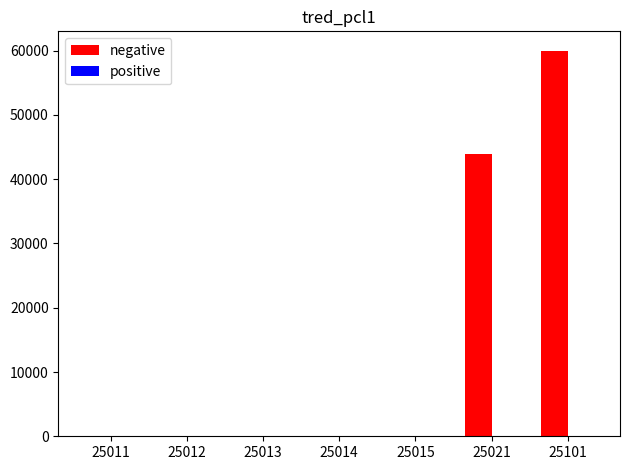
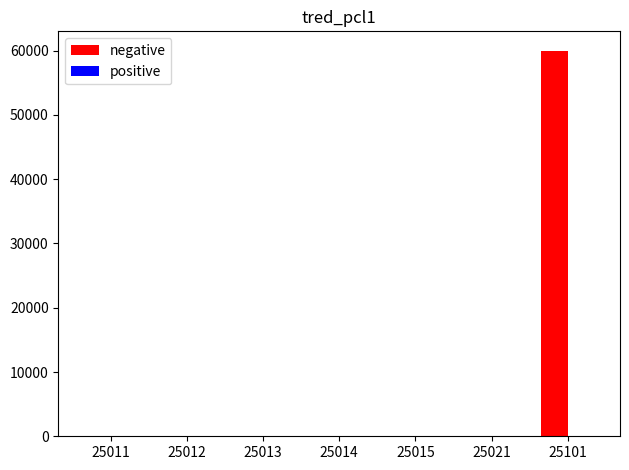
  {
    "negative": {
-     "25021": 44000,
+     "25021": 0,
      "25101": 60000
    }
  }
